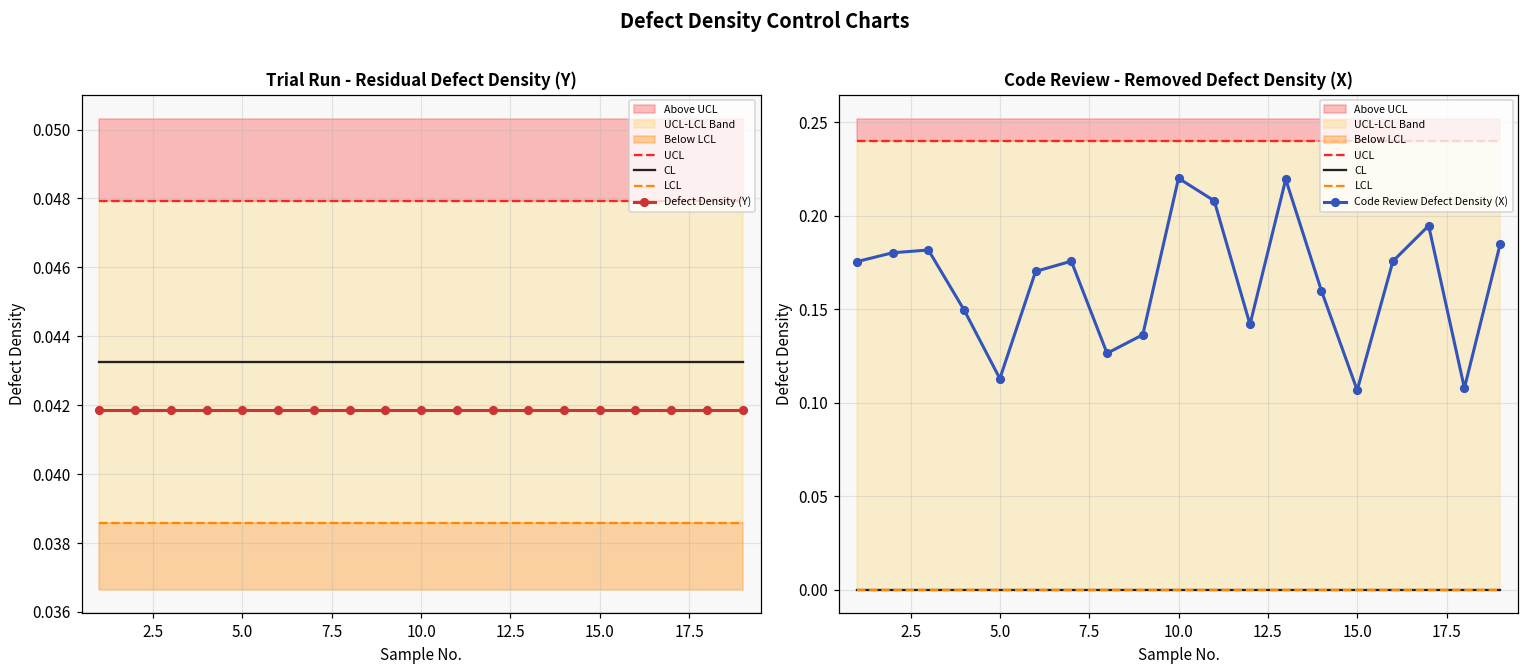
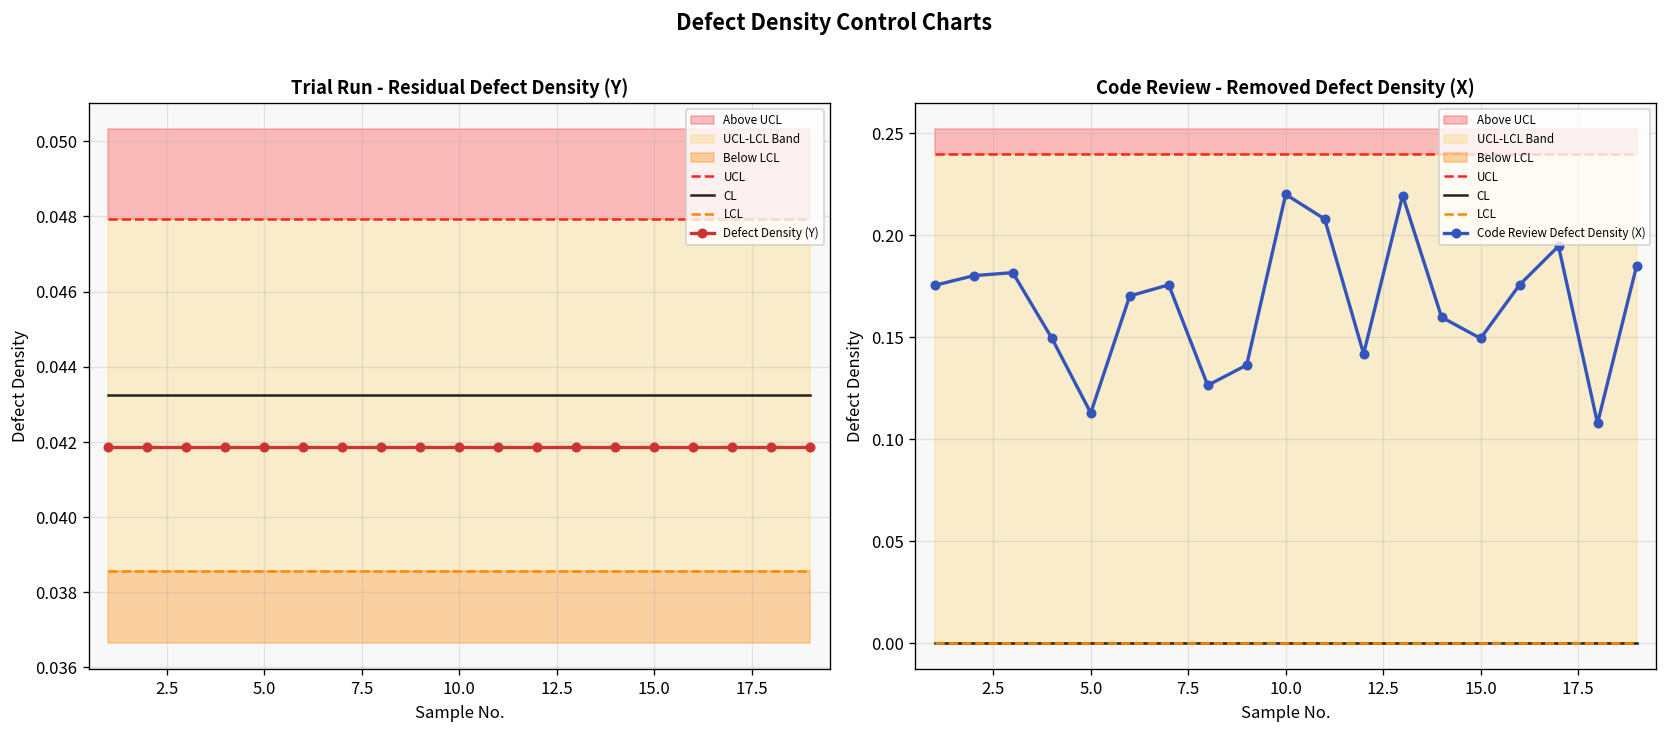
  {
    "Trial Run - Residual Defect Density (Y)": {
      "UCL-LCL Band": {
        "5.0": 0.0479,
        "10.0": 0.0479,
        "15.0": 0.0479
      },
      "CL": {
        "5.0": 0.0432,
        "10.0": 0.0432,
        "15.0": 0.0432
      }
    },
    "Code Review - Removed Defect Density (X)": {
      "UCL-LCL Band": {
        "5.0": 0.240,
        "10.0": 0.240
      },
      "Code Review Defect Density (X)": {
        "5.0": 0.113,
        "10.0": 0.220,
-       "15.0": 0.107
+       "15.0": 0.149
      }
    }
  }
